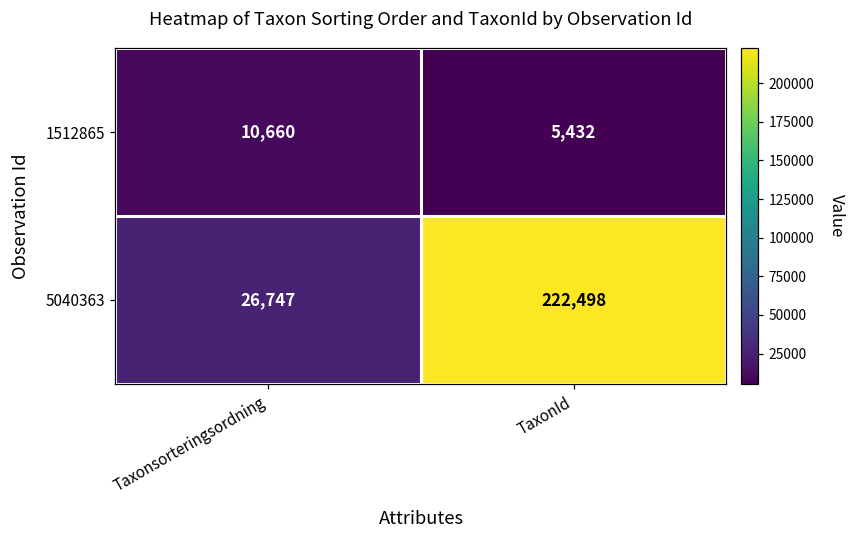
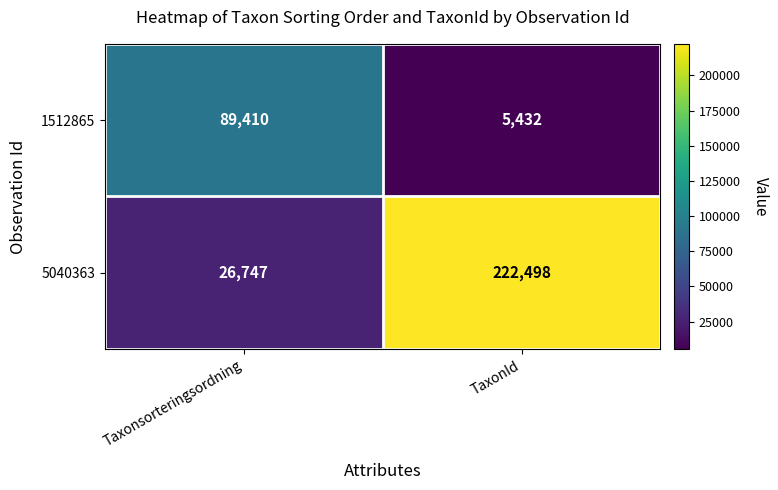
  {
    "1512865": {
-     "Taxonsorteringsordning": "10,660",
+     "Taxonsorteringsordning": "89,410",
      "TaxonId": "5,432"
    },
    "5040363": {
      "Taxonsorteringsordning": "26,747",
      "TaxonId": "222,498"
    }
  }
